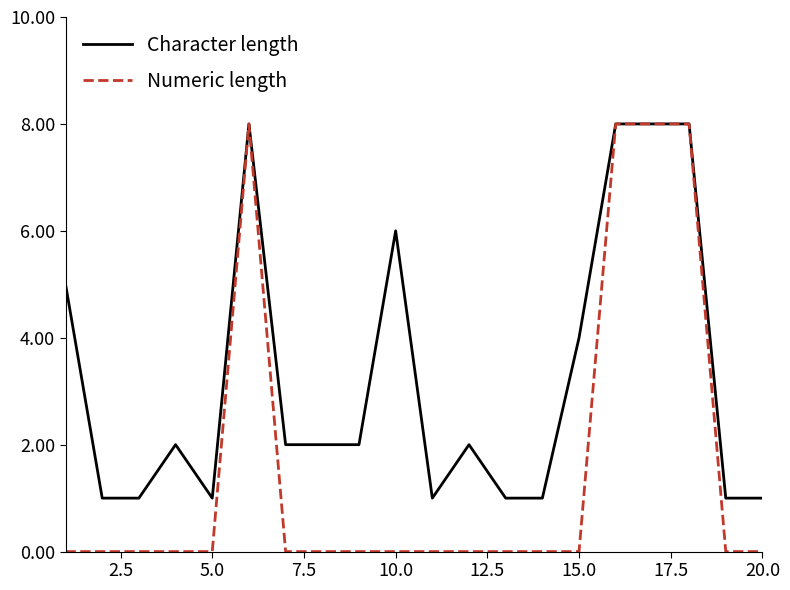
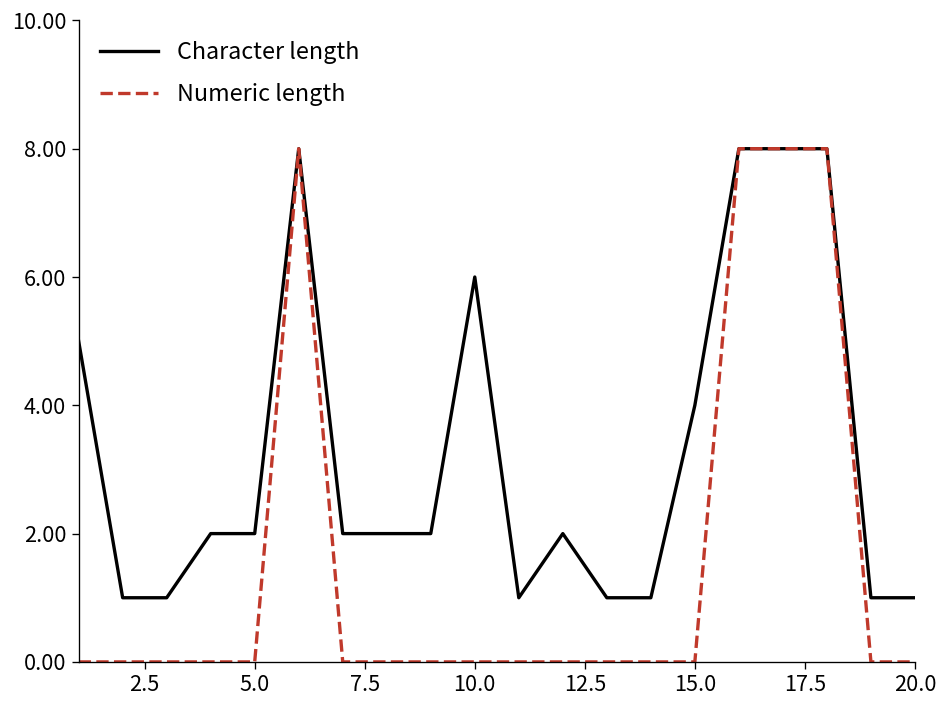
  {
    "Character length": {
-     "5.0": 1,
+     "5.0": 2,
      "10.0": 6,
      "15.0": 4,
      "20.0": 1
    },
    "Numeric length": {
      "5.0": 0,
      "10.0": 0,
      "15.0": 0,
      "20.0": 0
    }
  }
